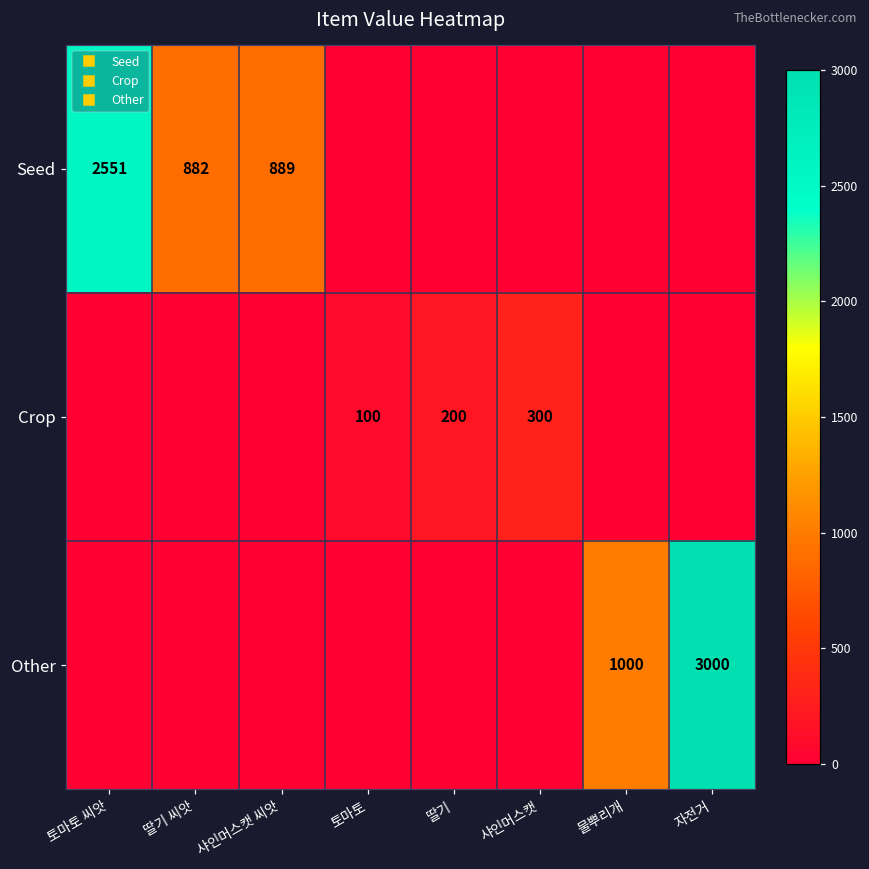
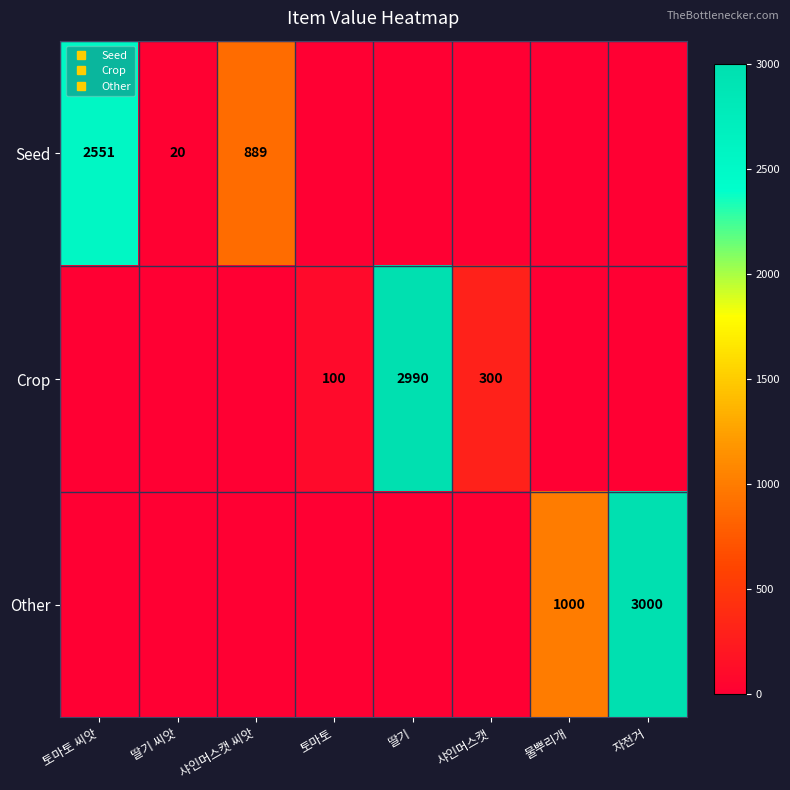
  {
    "Seed": {
      "토마토 씨앗": 2551,
-     "딸기 씨앗": 882,
+     "딸기 씨앗": 20,
      "샤인머스캣 씨앗": 889
    },
    "Crop": {
      "토마토": 100,
-     "딸기": 200,
+     "딸기": 2990,
      "샤인머스캣": 300
    },
    "Other": {
      "물뿌리개": 1000,
      "자전거": 3000
    }
  }
